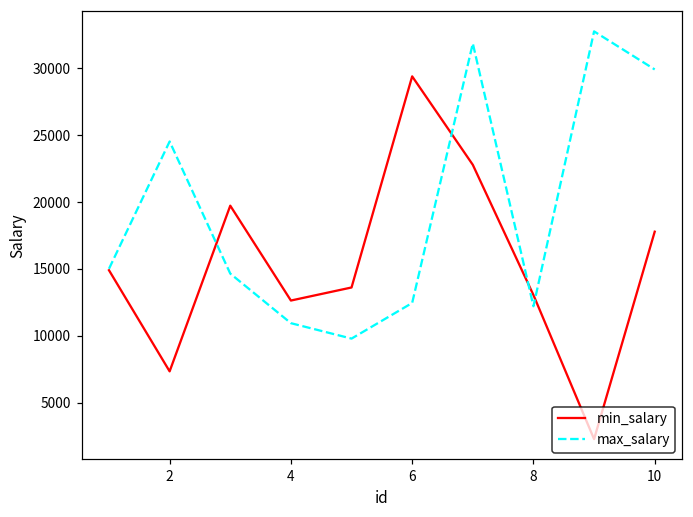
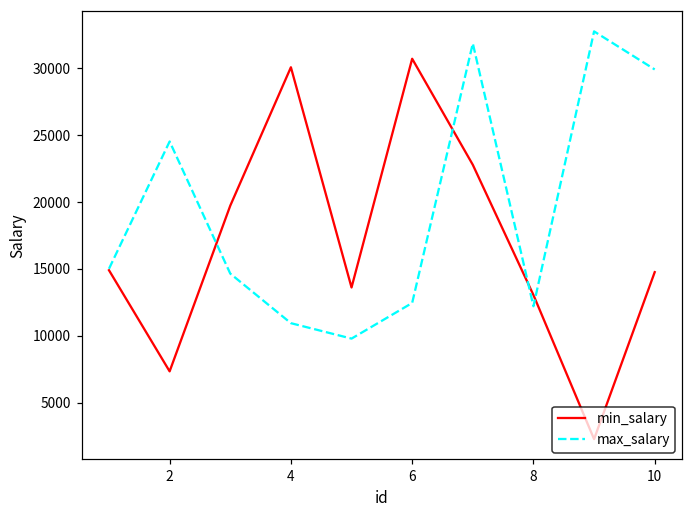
  {
    "min_salary": {
      "2": 7400,
-     "4": 12600,
-     "6": 29400,
+     "4": 30100,
+     "6": 30700,
      "8": 13100,
-     "10": 17800
+     "10": 14800
    },
    "max_salary": {
      "2": 24500,
      "4": 11000,
      "6": 12500,
      "8": 12200,
      "10": 29900
    }
  }
